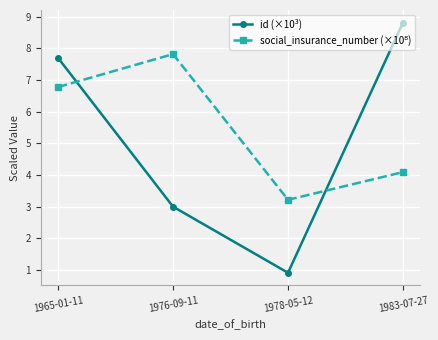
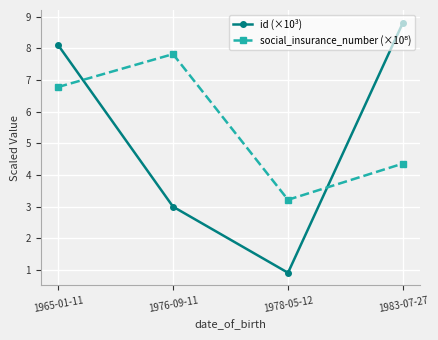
  {
    "id (×10³)": {
-     "1965-01-11": 7.7,
+     "1965-01-11": 8.1,
      "1976-09-11": 3.0,
      "1978-05-12": 0.9
    },
    "social_insurance_number (×10⁸)": {
      "1965-01-11": 6.8,
      "1976-09-11": 7.8,
      "1978-05-12": 3.2,
-     "1983-07-27": 4.1
+     "1983-07-27": 4.4
    }
  }
